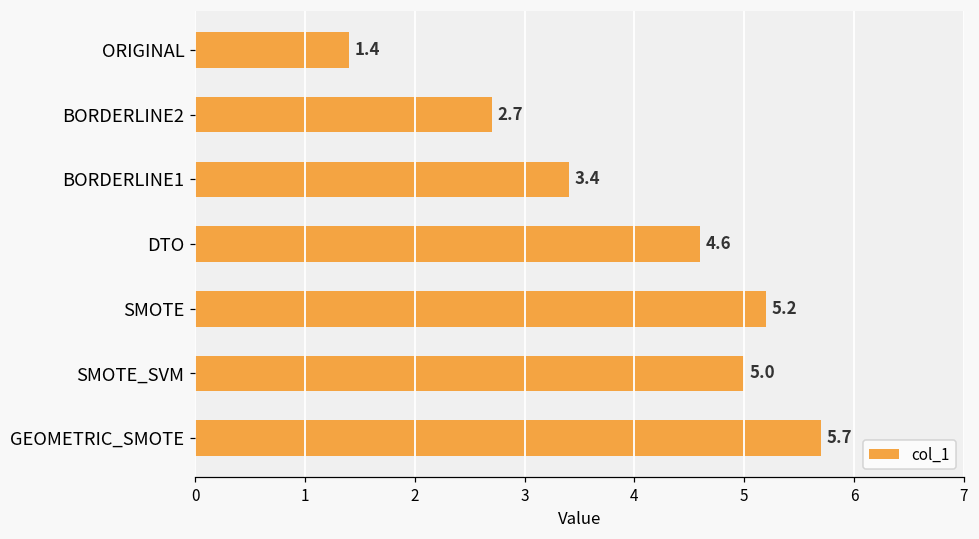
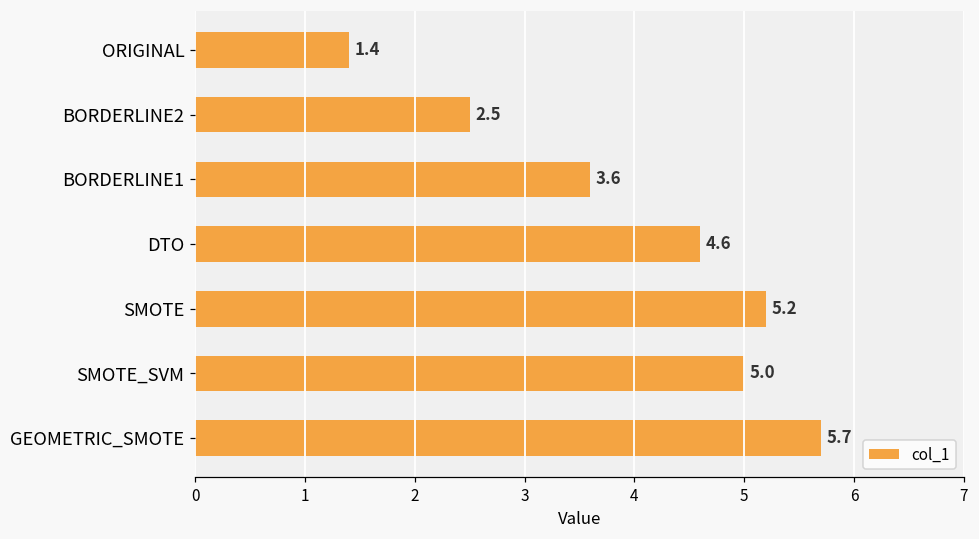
  {
    "ORIGINAL": 1.4,
-   "BORDERLINE2": 2.7,
-   "BORDERLINE1": 3.4,
+   "BORDERLINE2": 2.5,
+   "BORDERLINE1": 3.6,
    "DTO": 4.6,
    "SMOTE": 5.2,
    "SMOTE_SVM": 5.0,
    "GEOMETRIC_SMOTE": 5.7
  }
